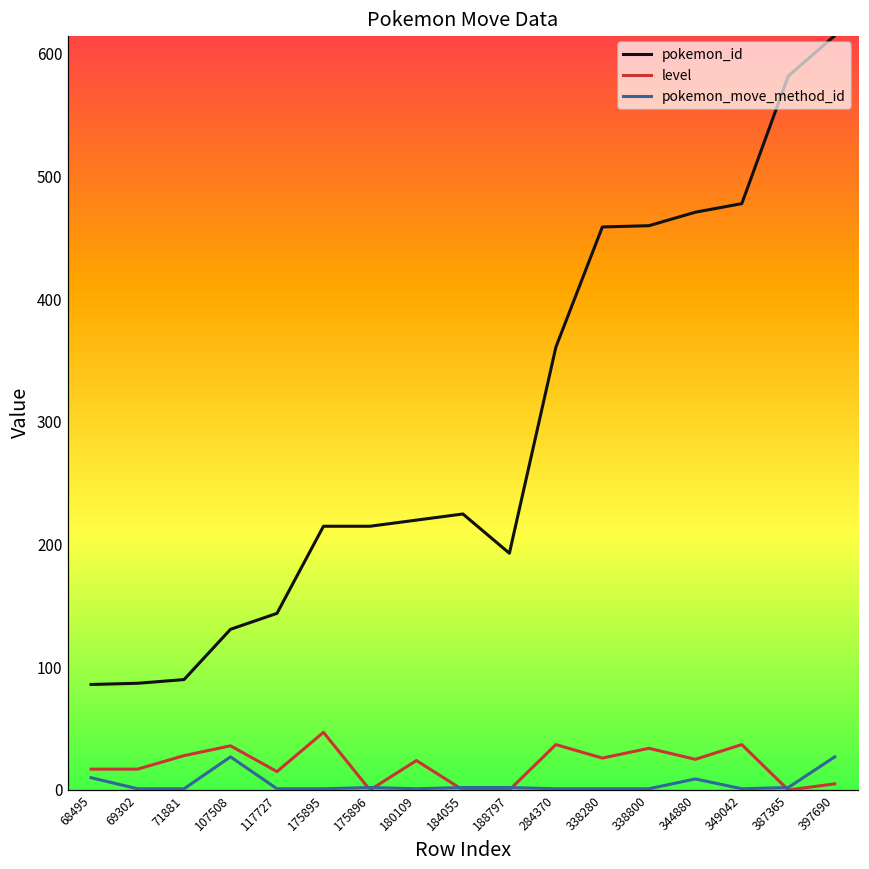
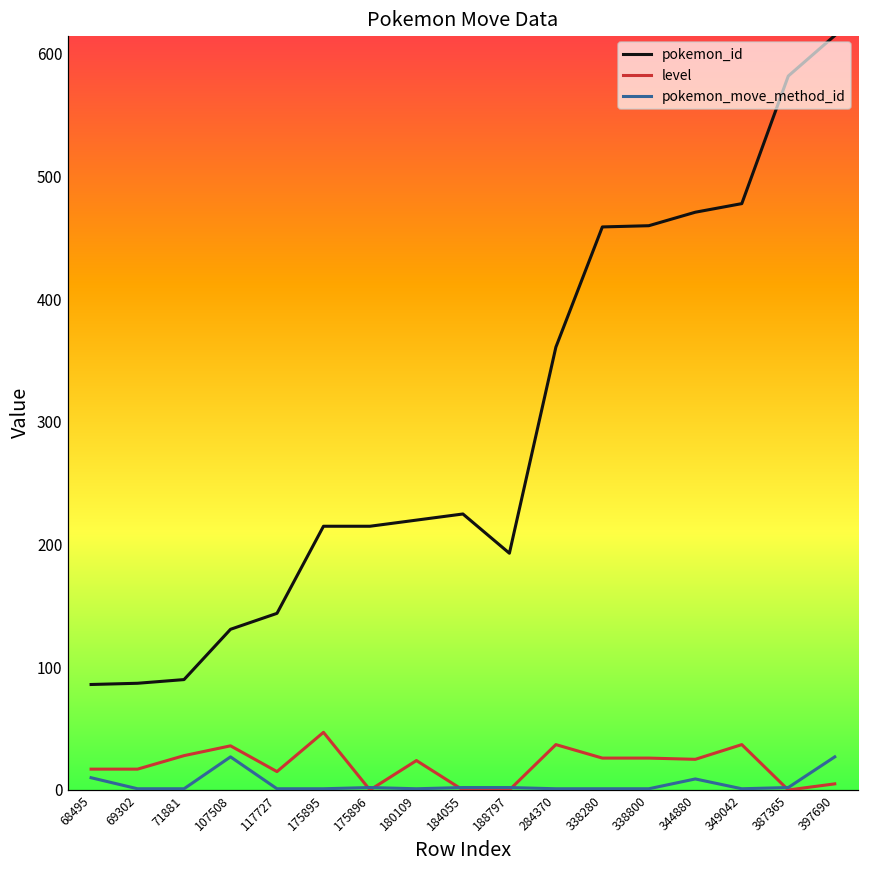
  {
    "pokemon_id": {
      "68495": 86,
      "69302": 87,
      "71881": 90,
      "107508": 131,
      "117727": 144,
      "175895": 215,
      "175896": 215,
      "180109": 220,
      "184055": 225,
      "188797": 193,
      "284370": 361,
      "338280": 459,
      "338800": 460,
      "344880": 471,
      "349042": 478,
      "397690": 615
    },
    "level": {
      "68495": 17,
      "69302": 17,
      "71881": 28,
      "107508": 36,
      "117727": 15,
      "175895": 47,
      "180109": 24,
      "284370": 37,
      "338280": 26,
-     "338800": 34,
+     "338800": 26,
      "344880": 25,
      "349042": 37,
      "397690": 5
    },
    "pokemon_move_method_id": {
      "68495": 10,
      "69302": 1,
      "71881": 1,
      "107508": 27,
      "117727": 1,
      "175895": 1,
      "180109": 1,
      "284370": 1,
      "338280": 1,
      "338800": 1,
      "344880": 9,
      "349042": 1,
      "397690": 27
    }
  }
